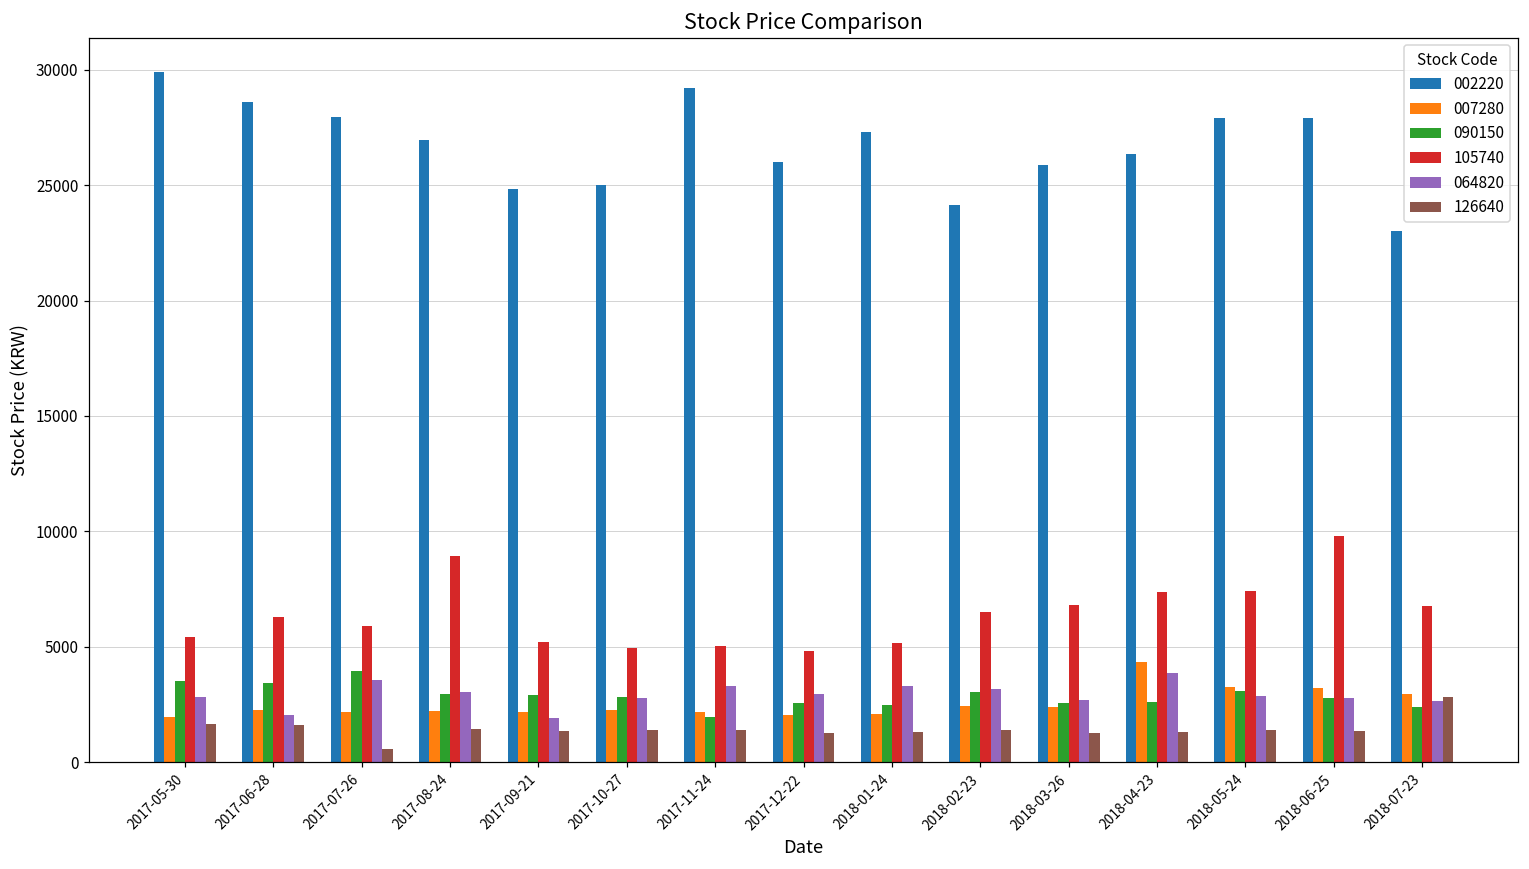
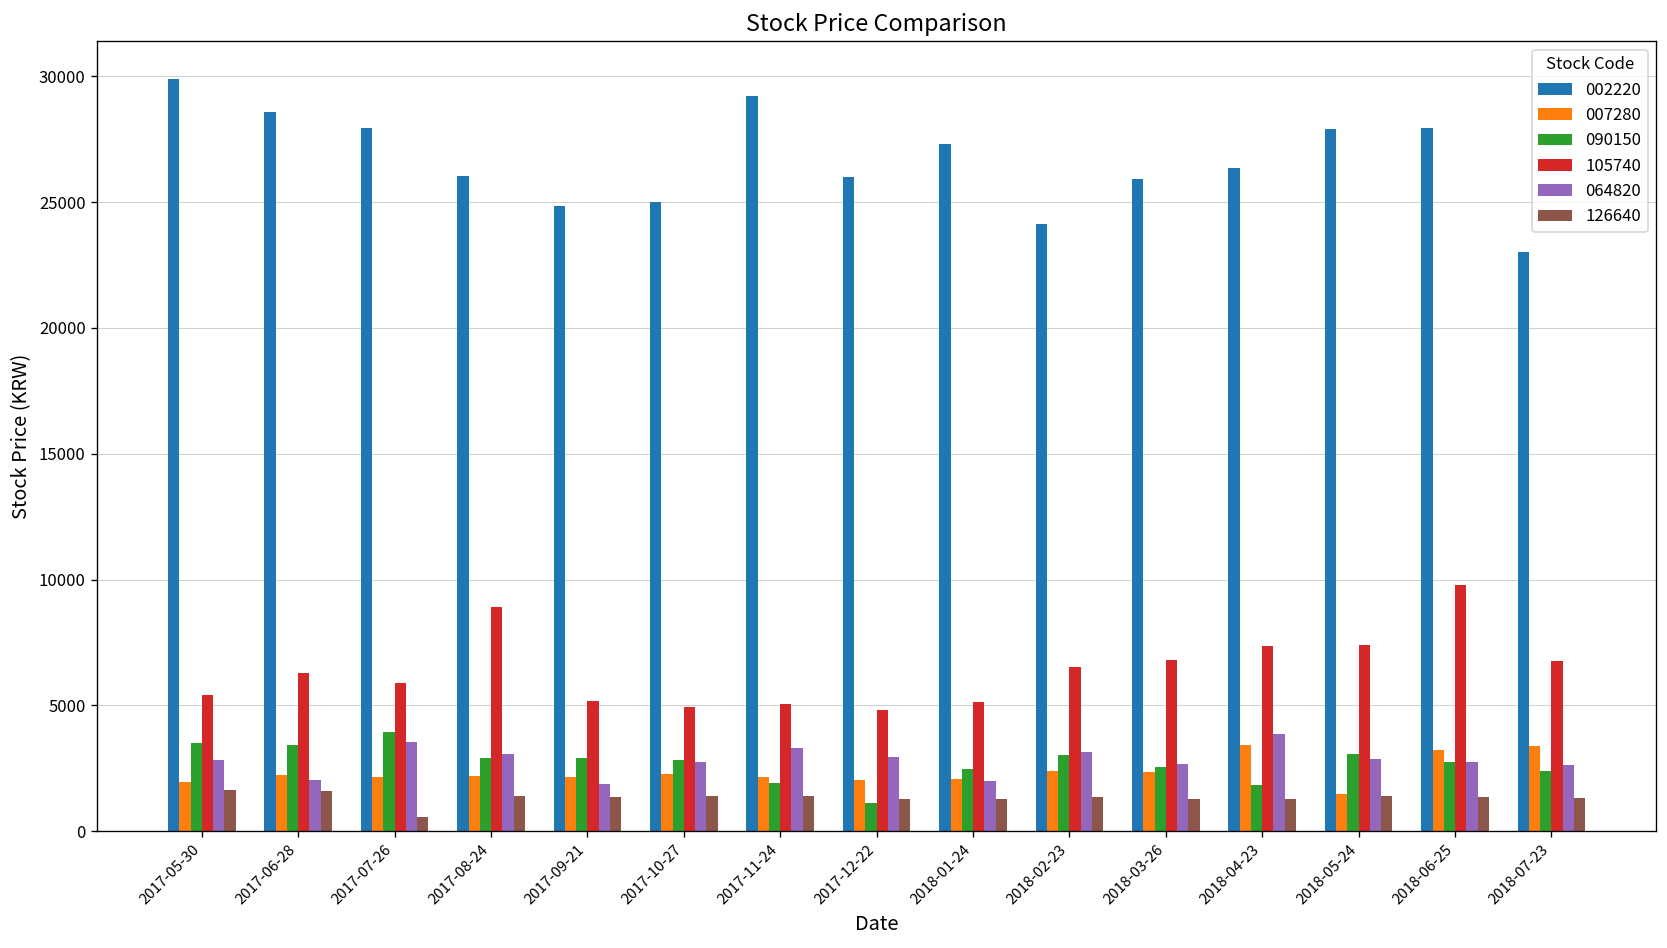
  {
    "002220": {
      "2017-05-30": 29900,
      "2017-06-28": 28600,
      "2017-07-26": 28000,
-     "2017-08-24": 27000,
+     "2017-08-24": 26100,
      "2017-09-21": 24900,
      "2017-10-27": 25000,
      "2017-11-24": 29200,
      "2017-12-22": 26000,
      "2018-01-24": 27300,
      "2018-02-23": 24200,
      "2018-03-26": 25900,
      "2018-04-23": 26400,
      "2018-05-24": 27900,
      "2018-06-25": 27900,
      "2018-07-23": 23000
    },
    "007280": {
      "2017-05-30": 1900,
      "2017-06-28": 2200,
      "2017-07-26": 2200,
      "2017-08-24": 2200,
      "2017-09-21": 2200,
      "2017-10-27": 2300,
      "2017-11-24": 2200,
      "2017-12-22": 2000,
      "2018-01-24": 2100,
      "2018-02-23": 2400,
      "2018-03-26": 2400,
-     "2018-04-23": 4300,
-     "2018-05-24": 3200,
+     "2018-04-23": 3400,
+     "2018-05-24": 1500,
      "2018-06-25": 3200,
-     "2018-07-23": 3000
+     "2018-07-23": 3400
    },
    "090150": {
      "2017-05-30": 3500,
      "2017-06-28": 3400,
      "2017-07-26": 4000,
      "2017-08-24": 2900,
      "2017-09-21": 2900,
      "2017-10-27": 2800,
      "2017-11-24": 1900,
-     "2017-12-22": 2600,
+     "2017-12-22": 1100,
      "2018-01-24": 2500,
      "2018-02-23": 3000,
      "2018-03-26": 2600,
-     "2018-04-23": 2600,
+     "2018-04-23": 1800,
      "2018-05-24": 3100,
      "2018-06-25": 2800,
      "2018-07-23": 2400
    },
    "105740": {
      "2017-05-30": 5400,
      "2017-06-28": 6300,
      "2017-07-26": 5900,
      "2017-08-24": 8900,
      "2017-09-21": 5200,
      "2017-10-27": 4900,
      "2017-11-24": 5000,
      "2017-12-22": 4800,
      "2018-01-24": 5100,
      "2018-02-23": 6500,
      "2018-03-26": 6800,
      "2018-04-23": 7400,
      "2018-05-24": 7400,
      "2018-06-25": 9800,
      "2018-07-23": 6800
    },
    "064820": {
      "2017-05-30": 2800,
      "2017-06-28": 2000,
      "2017-07-26": 3600,
      "2017-08-24": 3100,
      "2017-09-21": 1900,
      "2017-10-27": 2800,
      "2017-11-24": 3300,
      "2017-12-22": 3000,
-     "2018-01-24": 3300,
+     "2018-01-24": 2000,
      "2018-02-23": 3200,
      "2018-03-26": 2700,
      "2018-04-23": 3900,
      "2018-05-24": 2900,
      "2018-06-25": 2800,
      "2018-07-23": 2700
    },
    "126640": {
      "2017-05-30": 1600,
      "2017-06-28": 1600,
      "2017-07-26": 600,
      "2017-08-24": 1400,
      "2017-09-21": 1300,
      "2017-10-27": 1400,
      "2017-11-24": 1400,
      "2017-12-22": 1300,
      "2018-01-24": 1300,
      "2018-02-23": 1400,
      "2018-03-26": 1300,
      "2018-04-23": 1300,
      "2018-05-24": 1400,
      "2018-06-25": 1400,
-     "2018-07-23": 2800
+     "2018-07-23": 1300
    }
  }
